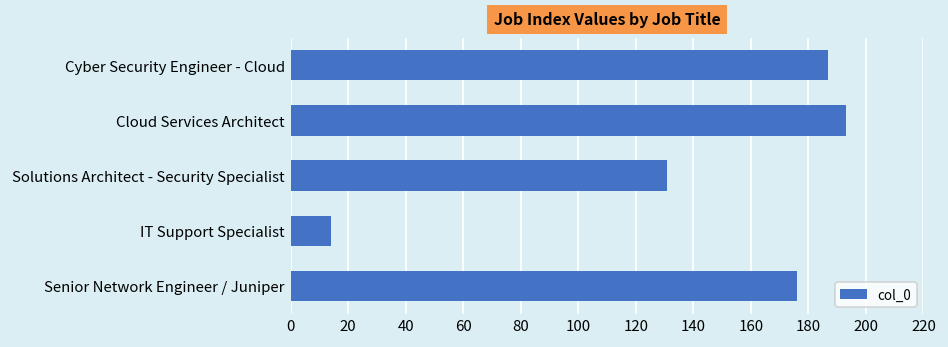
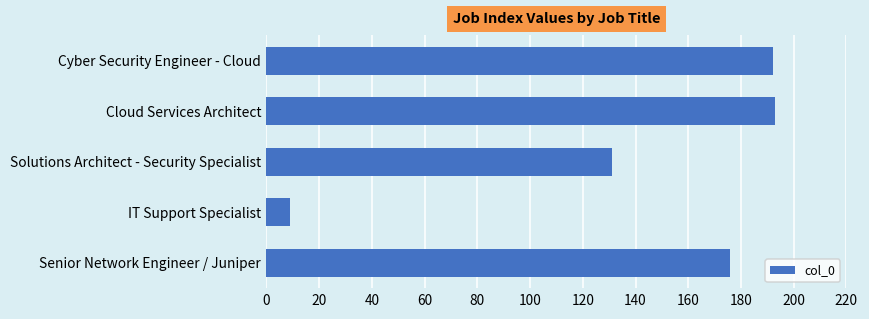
  {
-   "Cyber Security Engineer - Cloud": 187,
+   "Cyber Security Engineer - Cloud": 192,
    "Cloud Services Architect": 193,
    "Solutions Architect - Security Specialist": 131,
-   "IT Support Specialist": 14,
+   "IT Support Specialist": 9,
    "Senior Network Engineer / Juniper": 176
  }
